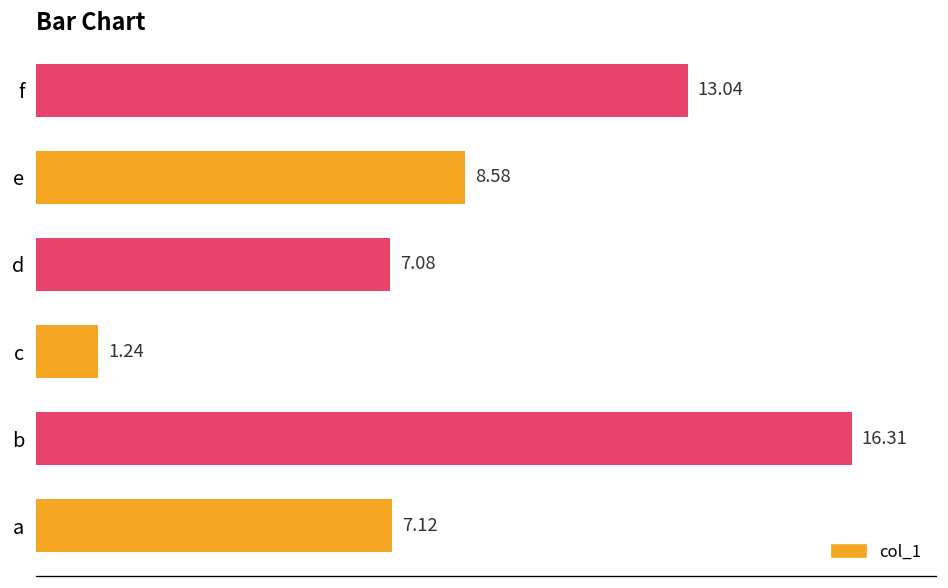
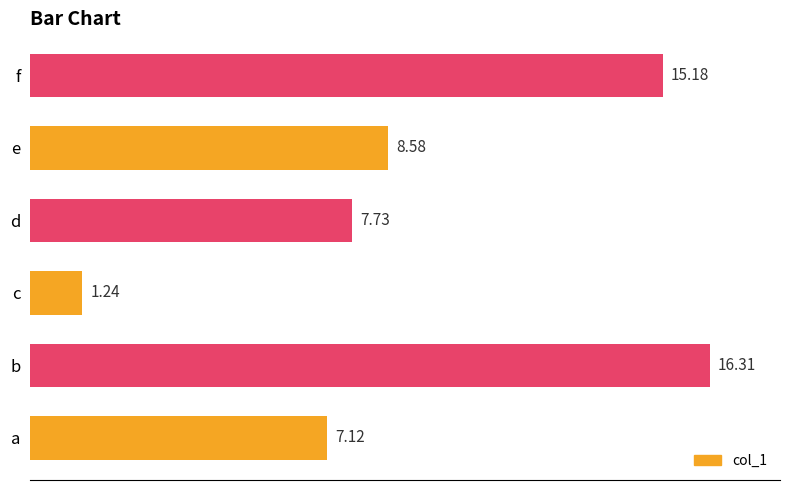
  {
-   "f": 13.04,
+   "f": 15.18,
    "e": 8.58,
-   "d": 7.08,
+   "d": 7.73,
    "c": 1.24,
    "b": 16.31,
    "a": 7.12
  }
